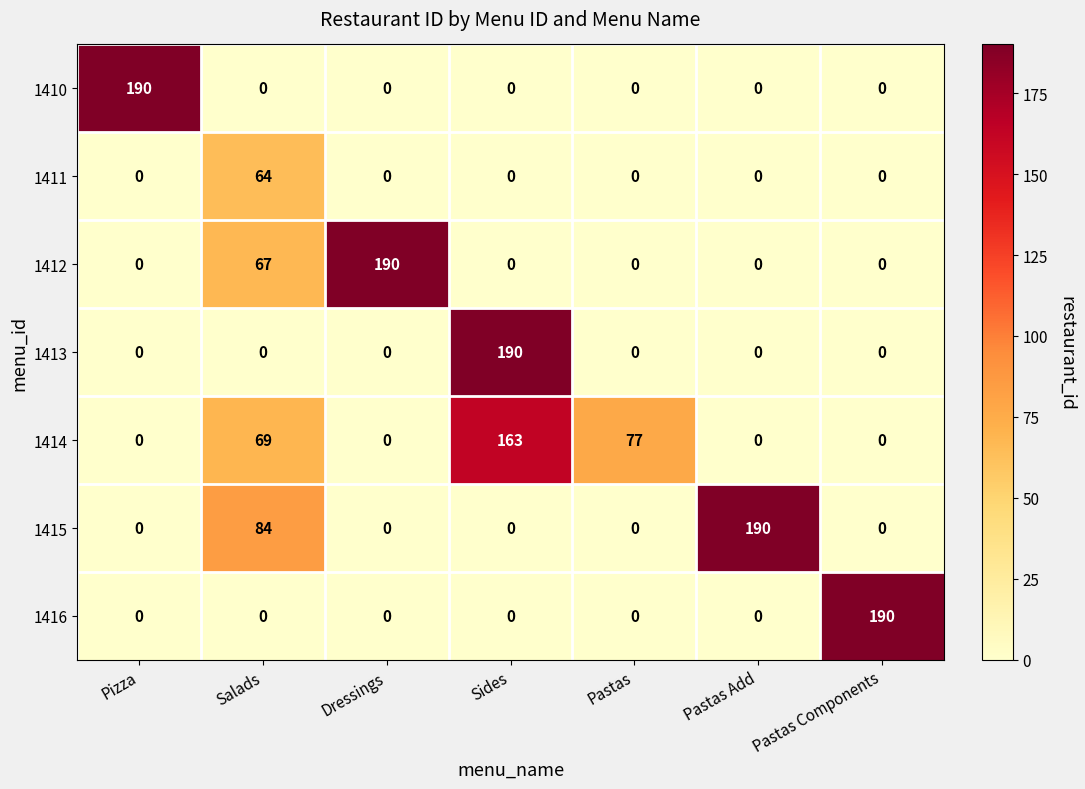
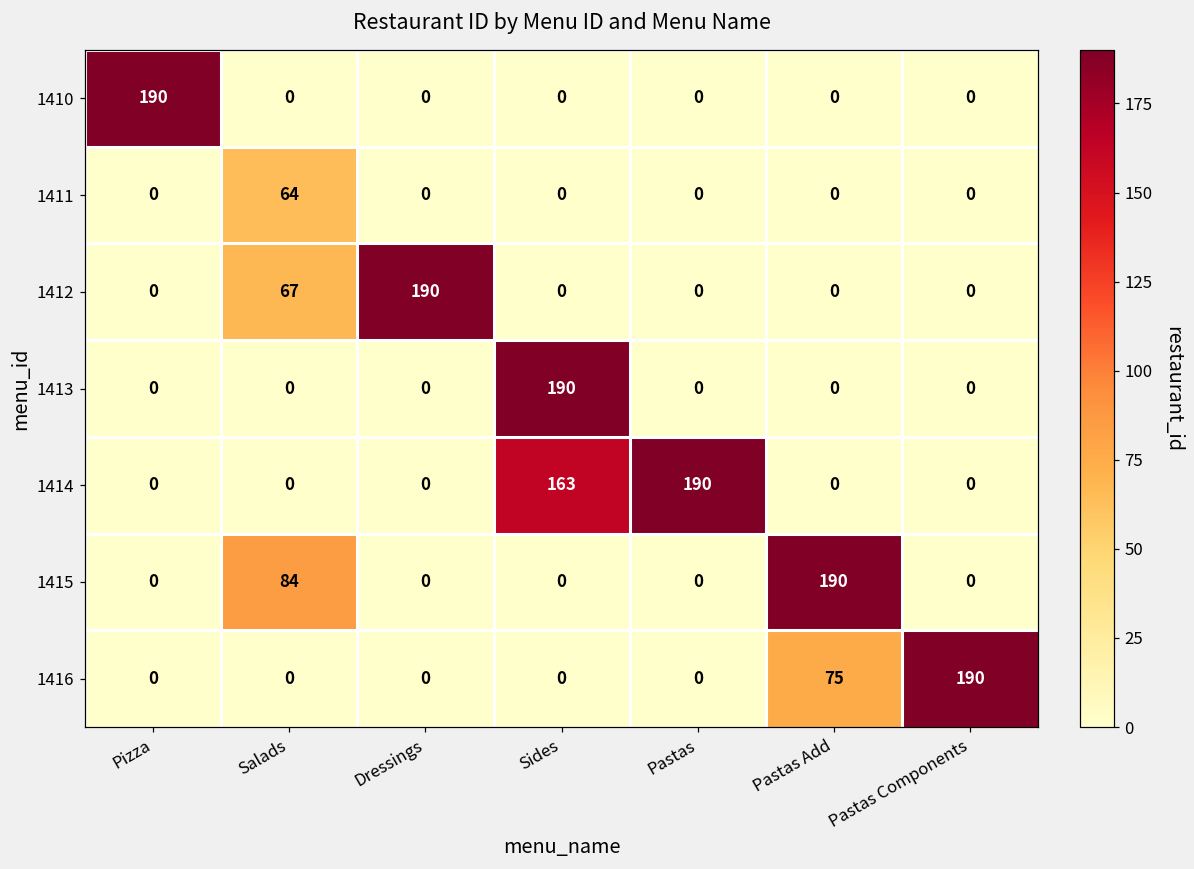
  {
    "1410": {
      "Pizza": 190,
      "Salads": 0,
      "Dressings": 0,
      "Sides": 0,
      "Pastas": 0,
      "Pastas Add": 0,
      "Pastas Components": 0
    },
    "1411": {
      "Pizza": 0,
      "Salads": 64,
      "Dressings": 0,
      "Sides": 0,
      "Pastas": 0,
      "Pastas Add": 0,
      "Pastas Components": 0
    },
    "1412": {
      "Pizza": 0,
      "Salads": 67,
      "Dressings": 190,
      "Sides": 0,
      "Pastas": 0,
      "Pastas Add": 0,
      "Pastas Components": 0
    },
    "1413": {
      "Pizza": 0,
      "Salads": 0,
      "Dressings": 0,
      "Sides": 190,
      "Pastas": 0,
      "Pastas Add": 0,
      "Pastas Components": 0
    },
    "1414": {
      "Pizza": 0,
-     "Salads": 69,
+     "Salads": 0,
      "Dressings": 0,
      "Sides": 163,
-     "Pastas": 77,
+     "Pastas": 190,
      "Pastas Add": 0,
      "Pastas Components": 0
    },
    "1415": {
      "Pizza": 0,
      "Salads": 84,
      "Dressings": 0,
      "Sides": 0,
      "Pastas": 0,
      "Pastas Add": 190,
      "Pastas Components": 0
    },
    "1416": {
      "Pizza": 0,
      "Salads": 0,
      "Dressings": 0,
      "Sides": 0,
      "Pastas": 0,
-     "Pastas Add": 0,
+     "Pastas Add": 75,
      "Pastas Components": 190
    }
  }
